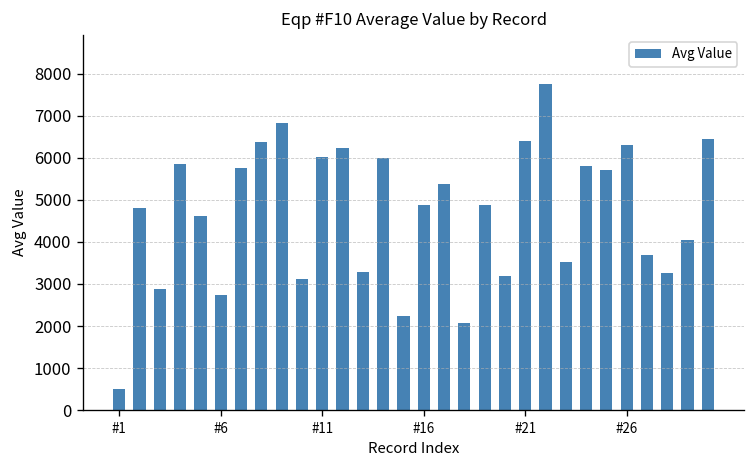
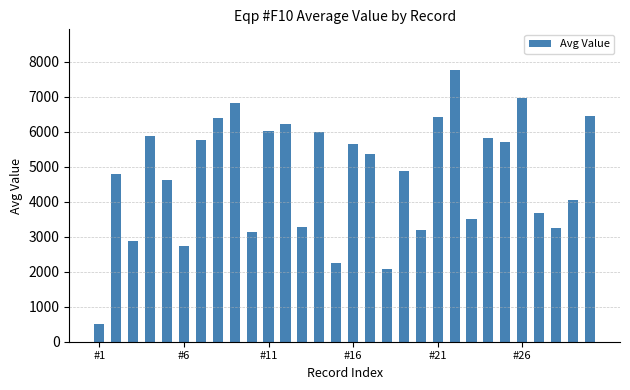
  {
    "#1": 500,
    "#6": 2700,
    "#11": 6000,
-   "#16": 4900,
+   "#16": 5600,
    "#21": 6400,
-   "#26": 6300
+   "#26": 7000
  }
